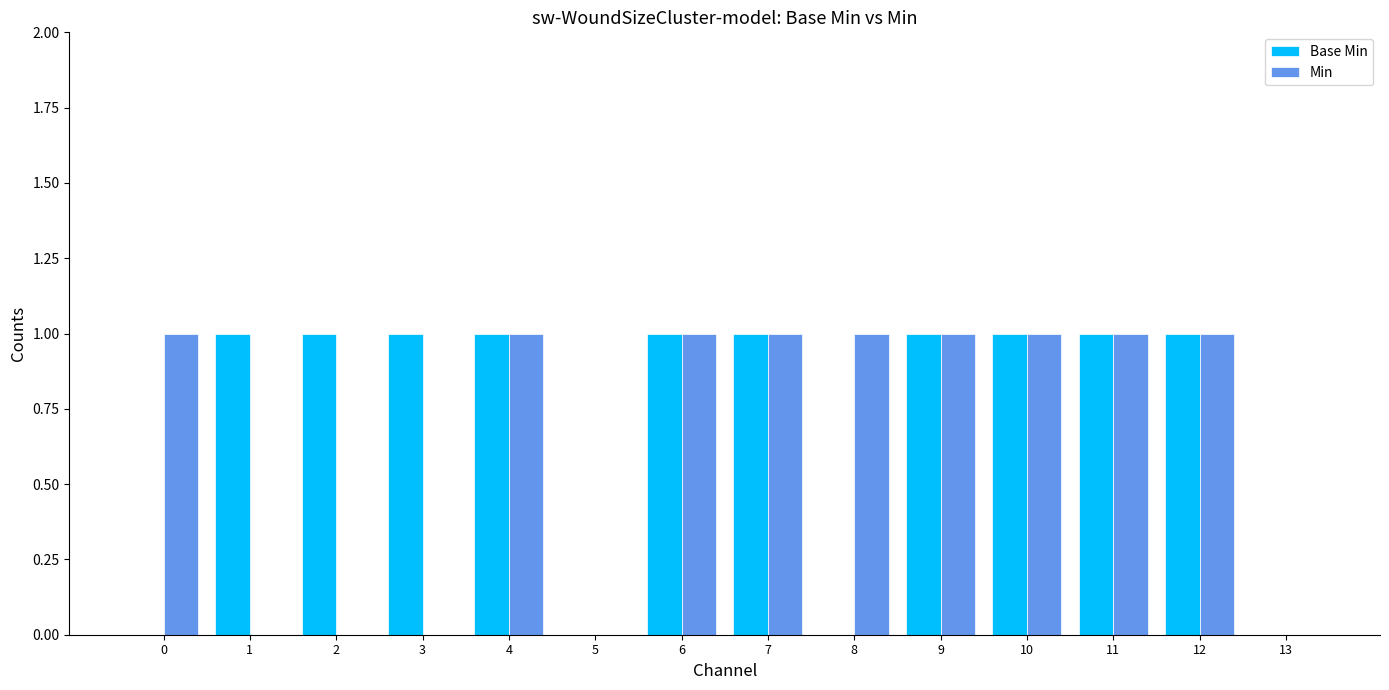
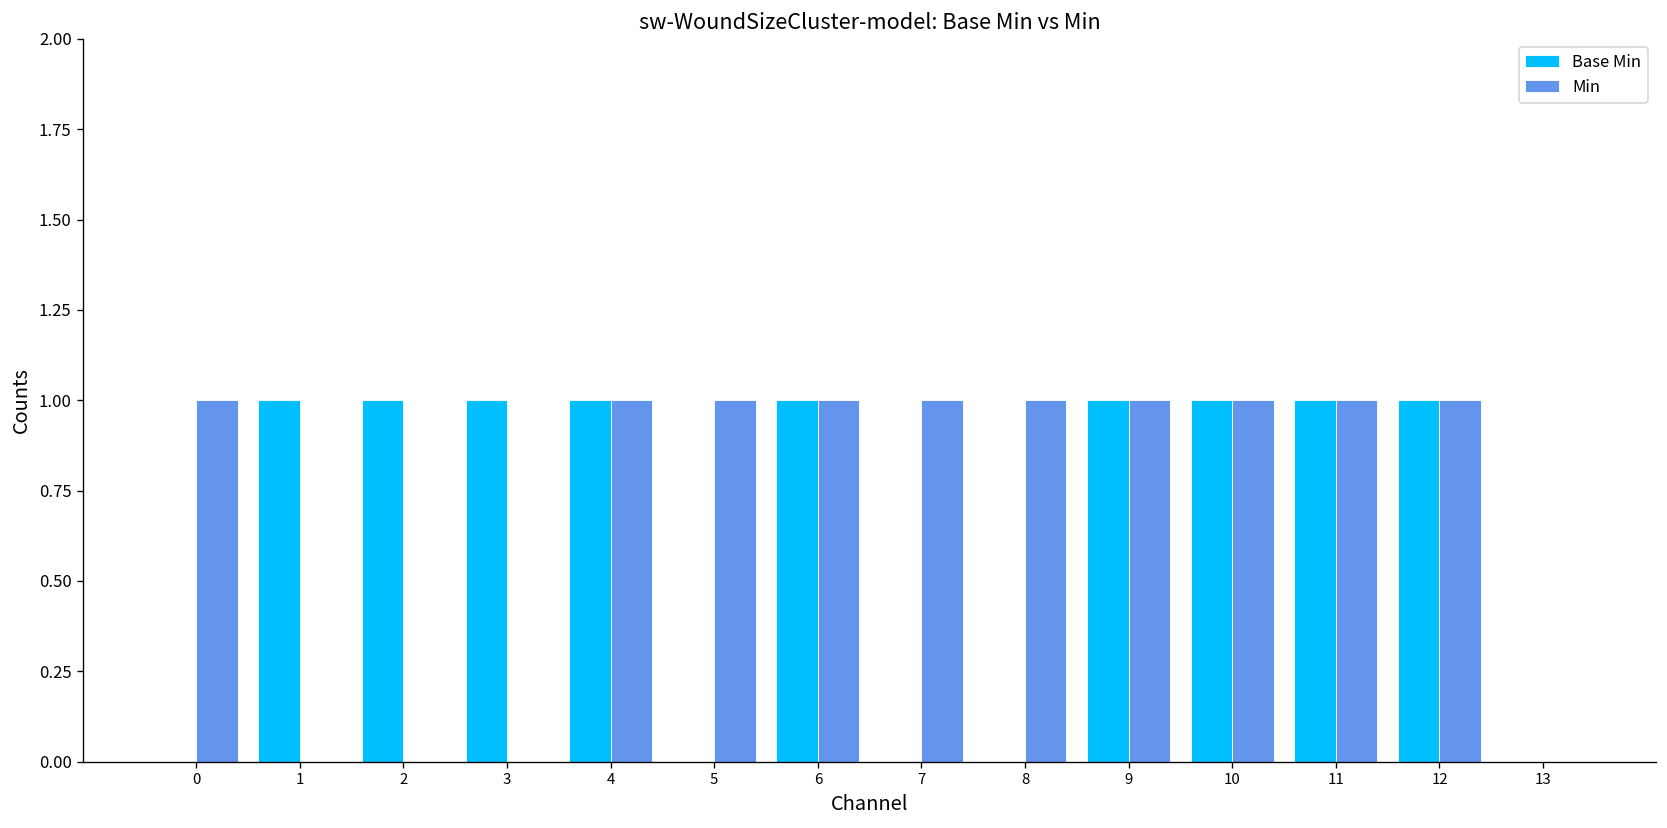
  {
    "Base Min": {
      "0": 0,
      "1": 1,
      "2": 1,
      "3": 1,
      "4": 1,
      "5": 0,
      "6": 1,
-     "7": 1,
+     "7": 0,
      "8": 0,
      "9": 1,
      "10": 1,
      "11": 1,
      "12": 1,
      "13": 0
    },
    "Min": {
      "0": 1,
      "1": 0,
      "2": 0,
      "3": 0,
      "4": 1,
-     "5": 0,
+     "5": 1,
      "6": 1,
      "7": 1,
      "8": 1,
      "9": 1,
      "10": 1,
      "11": 1,
      "12": 1,
      "13": 0
    }
  }
